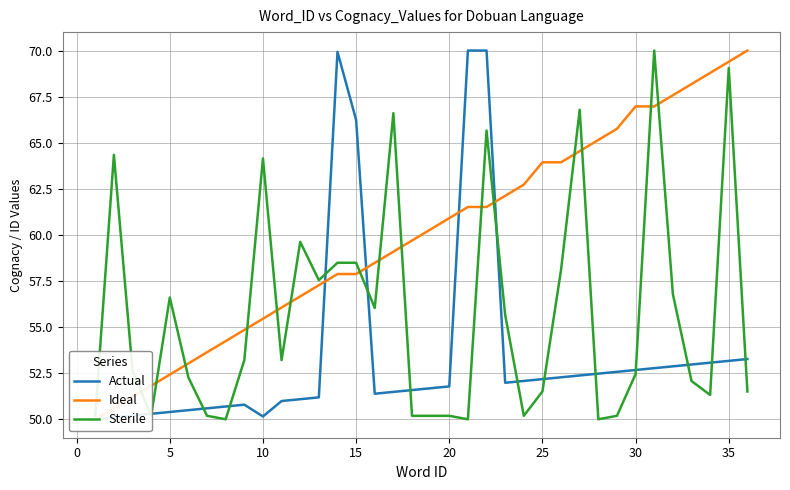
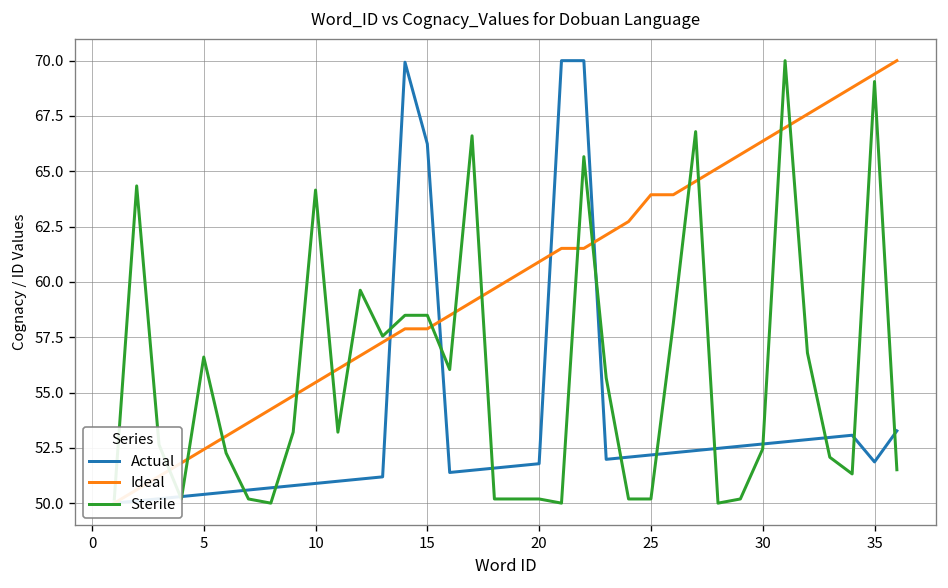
  {
    "Actual": {
      "5": 50.4,
-     "10": 50.2,
+     "10": 50.9,
      "15": 66.2,
      "20": 51.8,
      "25": 52.2,
      "30": 52.7,
-     "35": 53.2
+     "35": 51.9
    },
    "Ideal": {
      "5": 52.4,
      "10": 55.5,
      "15": 57.9,
      "20": 60.9,
      "25": 63.9,
-     "30": 67.0,
+     "30": 66.4,
      "35": 69.4
    },
    "Sterile": {
      "5": 56.6,
      "10": 64.2,
      "15": 58.5,
      "20": 50.2,
-     "25": 51.5,
+     "25": 50.2,
      "30": 52.5,
      "35": 69.1
    }
  }
